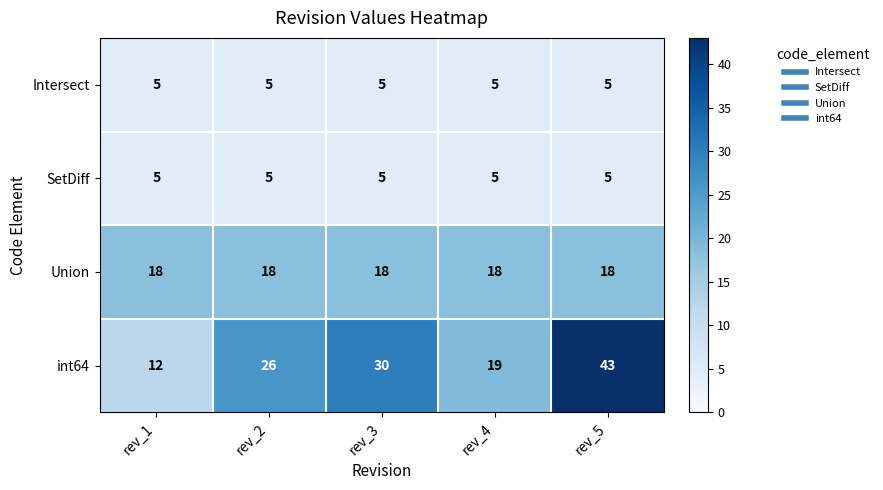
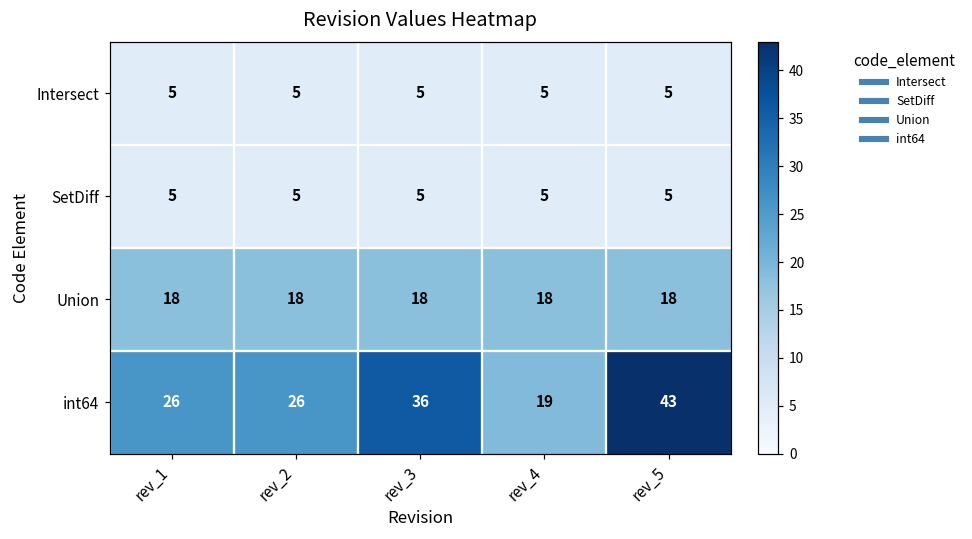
  {
    "Intersect": {
      "rev_1": 5,
      "rev_2": 5,
      "rev_3": 5,
      "rev_4": 5,
      "rev_5": 5
    },
    "SetDiff": {
      "rev_1": 5,
      "rev_2": 5,
      "rev_3": 5,
      "rev_4": 5,
      "rev_5": 5
    },
    "Union": {
      "rev_1": 18,
      "rev_2": 18,
      "rev_3": 18,
      "rev_4": 18,
      "rev_5": 18
    },
    "int64": {
-     "rev_1": 12,
+     "rev_1": 26,
      "rev_2": 26,
-     "rev_3": 30,
+     "rev_3": 36,
      "rev_4": 19,
      "rev_5": 43
    }
  }
